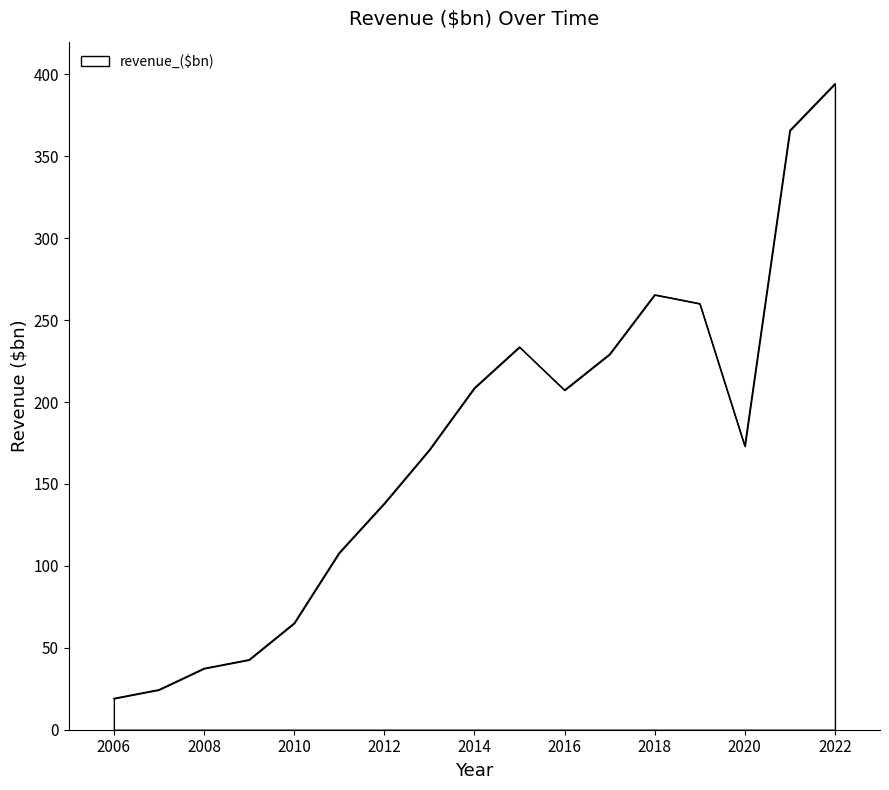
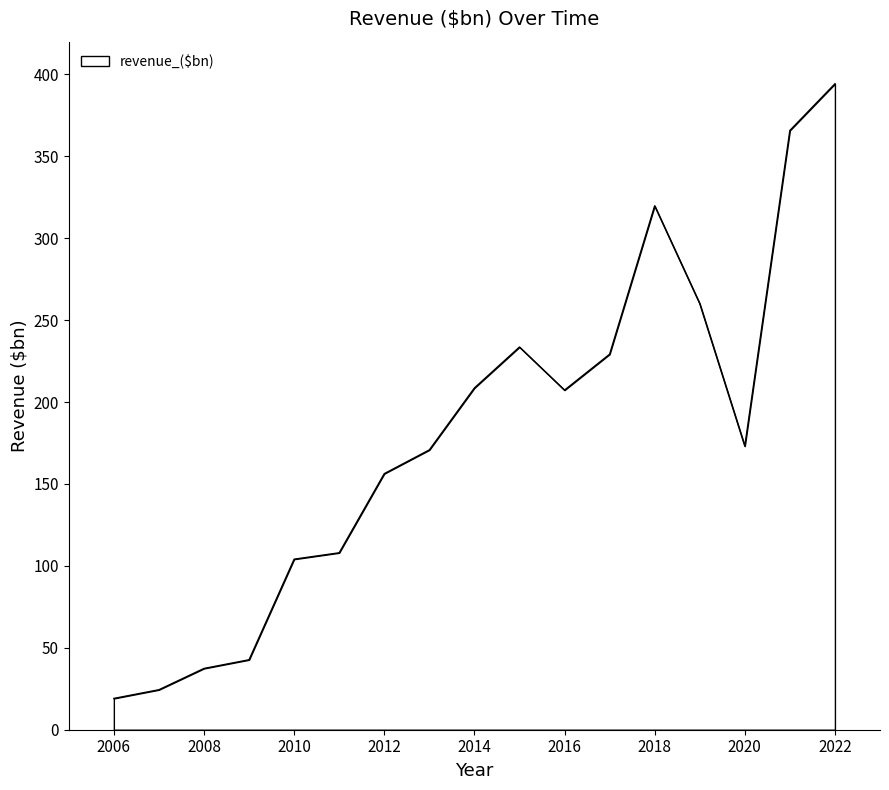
  {
    "2006": 19,
    "2008": 37,
-   "2010": 65,
-   "2012": 138,
+   "2010": 104,
+   "2012": 156,
    "2014": 209,
    "2016": 207,
-   "2018": 266,
+   "2018": 320,
    "2020": 173,
    "2022": 394
  }
